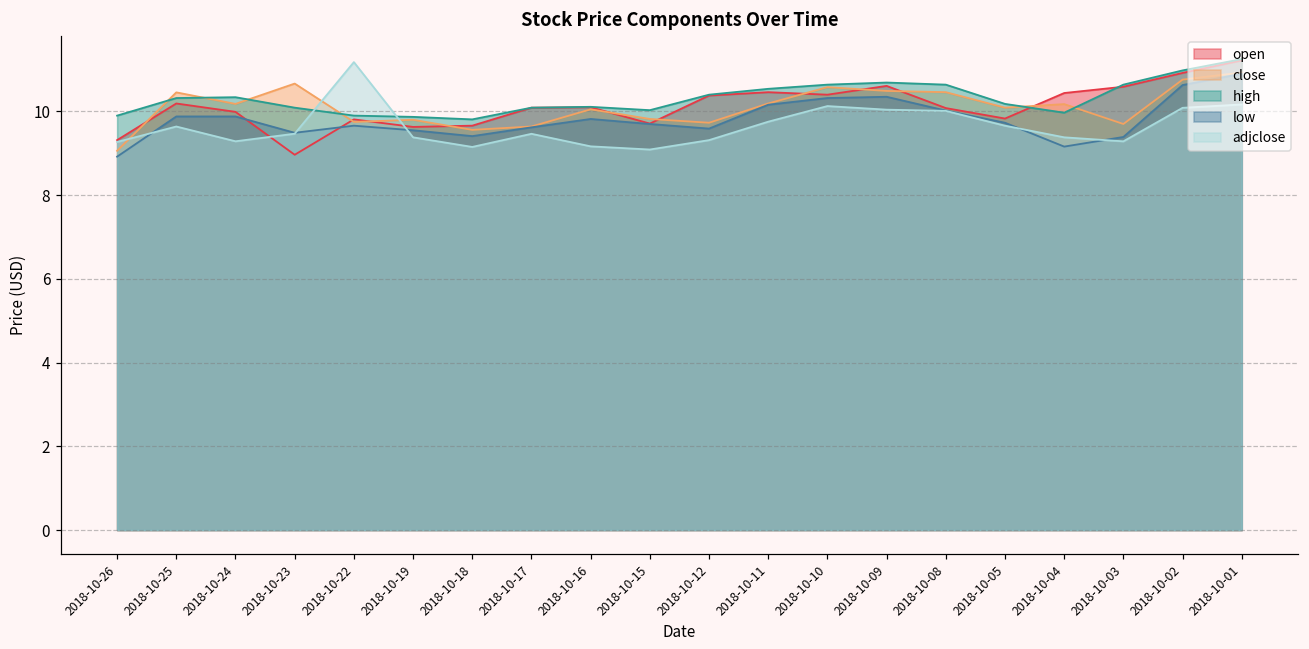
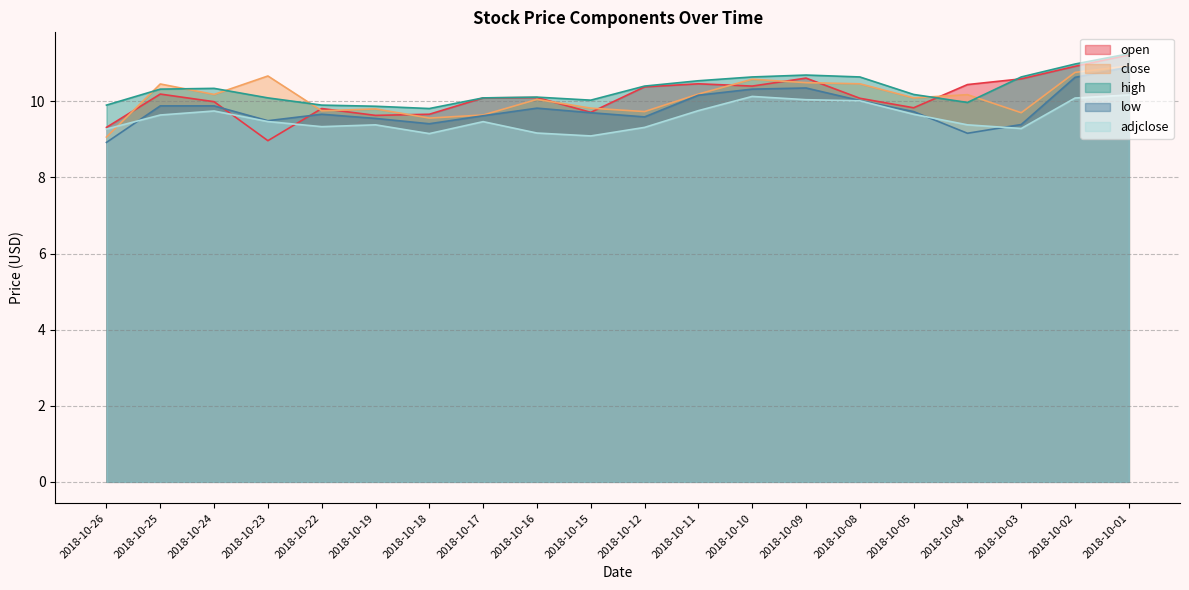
  {
    "open": {
      "2018-10-25": 10.2,
      "2018-10-24": 10.0,
      "2018-10-23": 9.0,
      "2018-10-19": 9.6,
      "2018-10-18": 9.7,
      "2018-10-11": 10.5,
      "2018-10-10": 10.4,
      "2018-10-09": 10.6,
      "2018-10-05": 9.8,
      "2018-10-04": 10.4
    },
    "close": {
      "2018-10-26": 9.1,
      "2018-10-25": 10.5,
      "2018-10-24": 10.2,
      "2018-10-23": 10.7,
      "2018-10-19": 9.8,
      "2018-10-18": 9.6,
      "2018-10-15": 9.8,
      "2018-10-12": 9.7,
      "2018-10-09": 10.5,
      "2018-10-08": 10.5,
      "2018-10-05": 10.1,
      "2018-10-04": 10.2,
      "2018-10-03": 9.7,
      "2018-10-02": 10.8
    },
    "adjclose": {
      "2018-10-25": 9.6,
-     "2018-10-24": 9.3,
-     "2018-10-22": 11.2,
+     "2018-10-24": 9.7,
+     "2018-10-22": 9.3,
      "2018-10-19": 9.4,
      "2018-10-18": 9.2,
      "2018-10-17": 9.5,
      "2018-10-16": 9.2,
      "2018-10-15": 9.1,
      "2018-10-12": 9.3,
      "2018-10-11": 9.8,
      "2018-10-10": 10.1,
      "2018-10-09": 10.0,
      "2018-10-05": 9.7,
      "2018-10-04": 9.4,
      "2018-10-03": 9.3,
      "2018-10-02": 10.1
    }
  }
